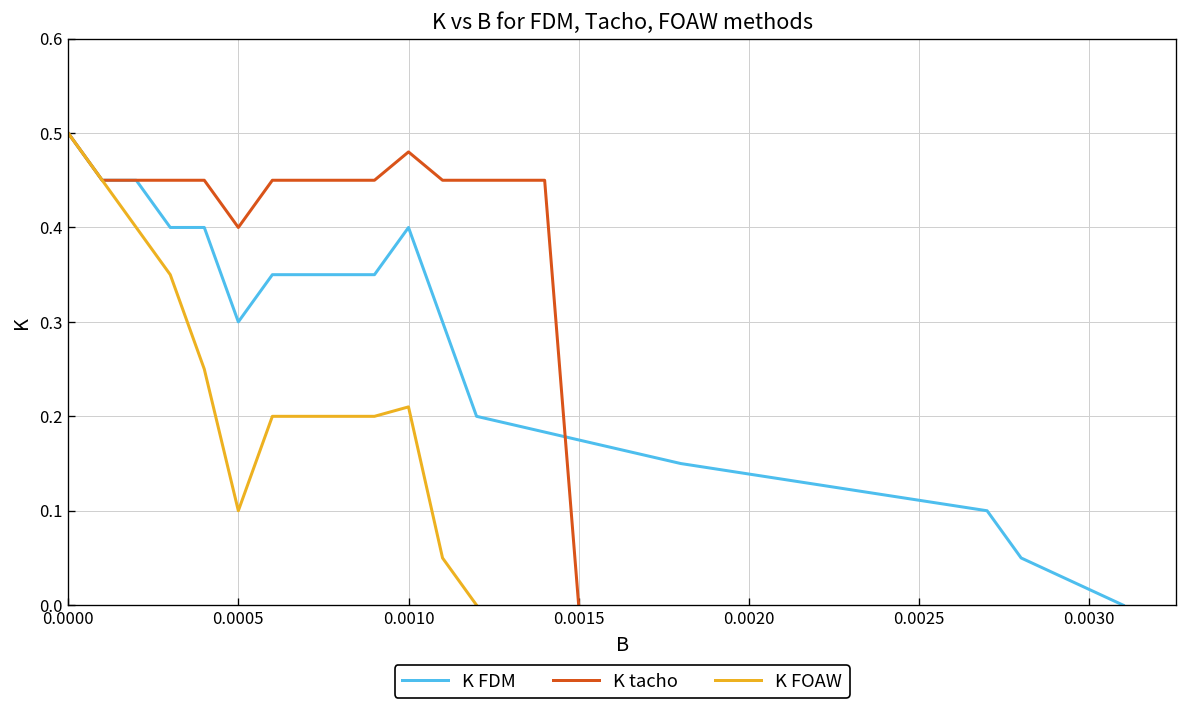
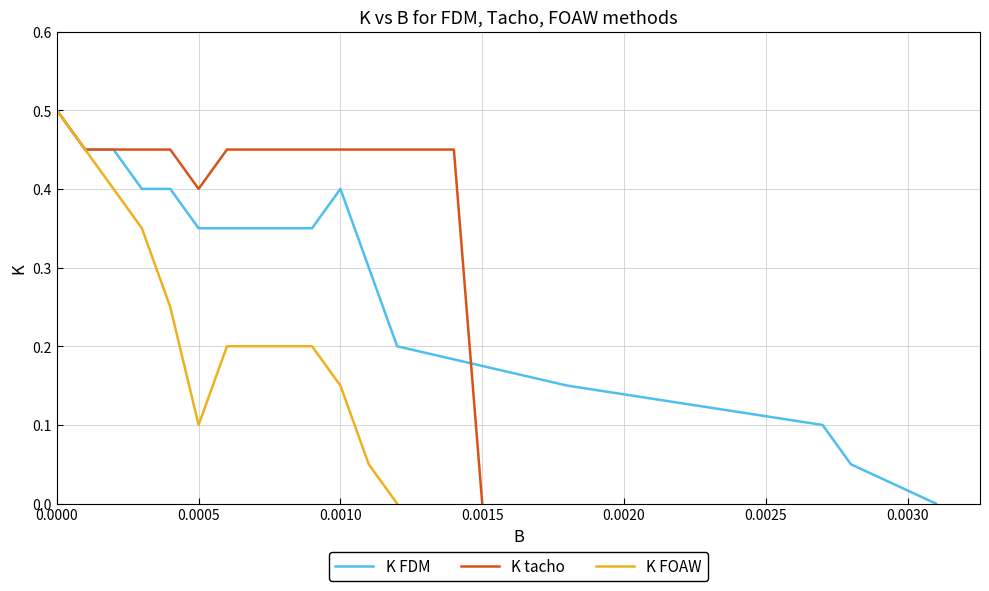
  {
    "K FDM": {
-     "0.0005": 0.30,
+     "0.0005": 0.35,
      "0.0010": 0.40
    },
    "K tacho": {
      "0.0005": 0.40,
-     "0.0010": 0.48,
+     "0.0010": 0.45,
      "0.0015": 0.00
    },
    "K FOAW": {
      "0.0005": 0.10,
-     "0.0010": 0.21
+     "0.0010": 0.15
    }
  }
